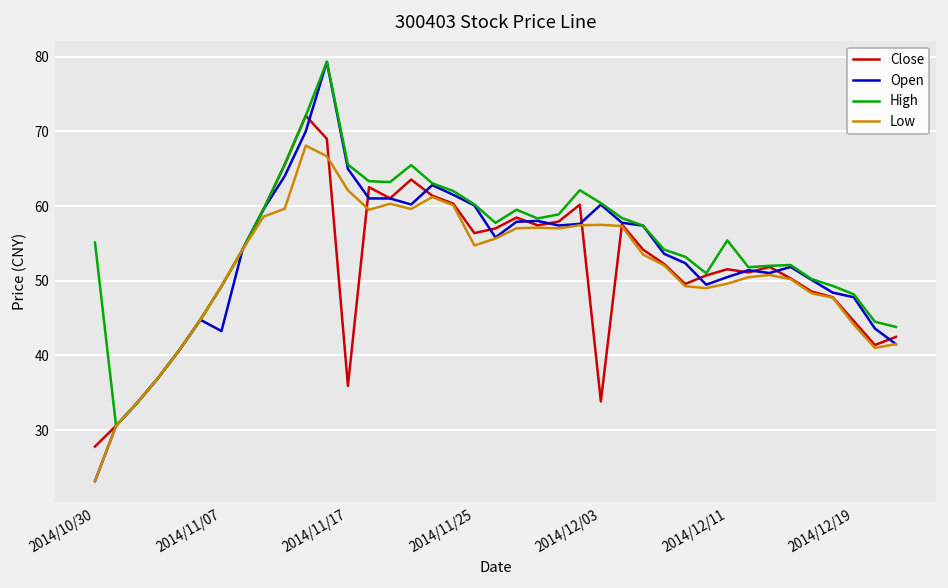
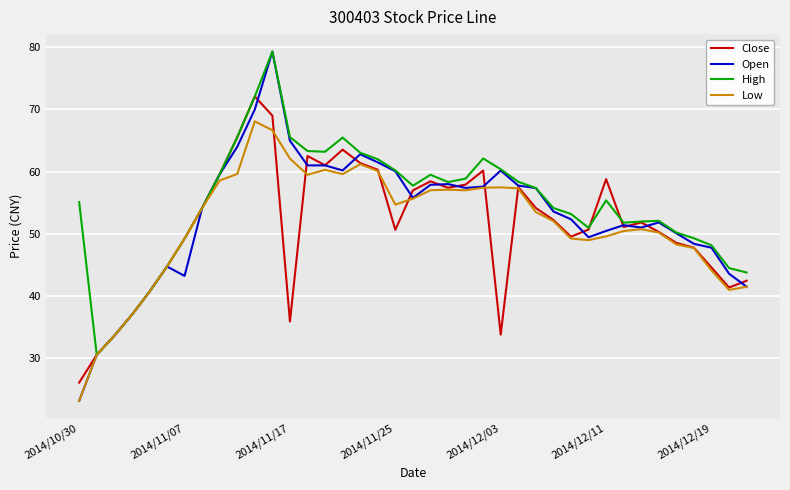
  {
    "Close": {
-     "2014/10/30": 28,
+     "2014/10/30": 26,
      "2014/11/17": 36,
-     "2014/11/25": 56,
+     "2014/11/25": 51,
      "2014/12/03": 34,
-     "2014/12/11": 52,
+     "2014/12/11": 59,
      "2014/12/19": 45
    },
    "Open": {
      "2014/11/07": 43,
      "2014/11/17": 65,
      "2014/12/11": 50
    },
    "High": {
      "2014/10/30": 55,
      "2014/11/17": 66,
      "2014/12/11": 55
    },
    "Low": {
      "2014/11/17": 62,
      "2014/11/25": 55,
      "2014/12/03": 57,
      "2014/12/11": 50,
      "2014/12/19": 44
    }
  }
